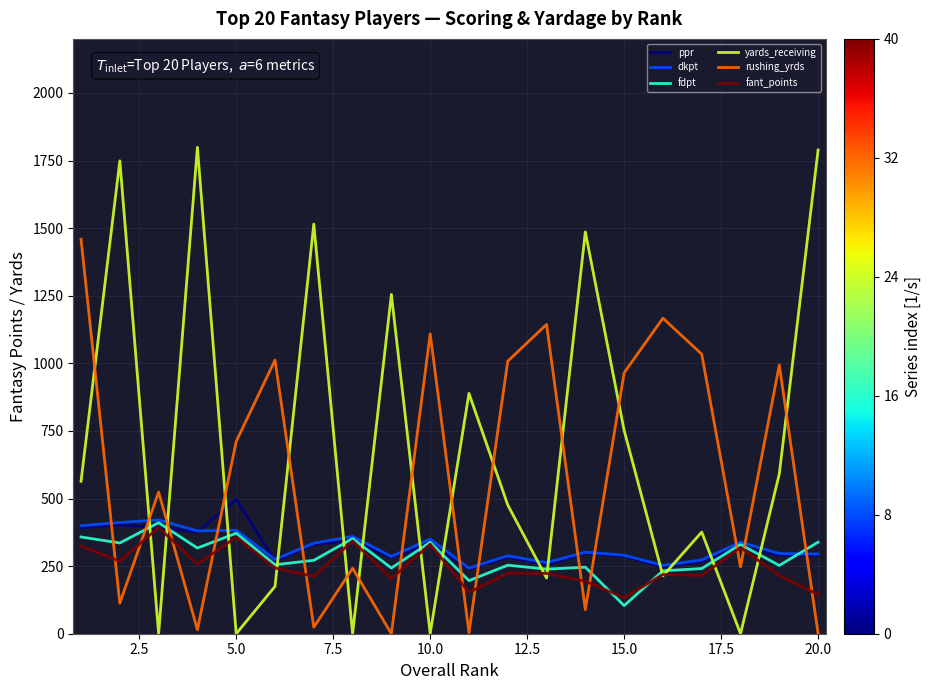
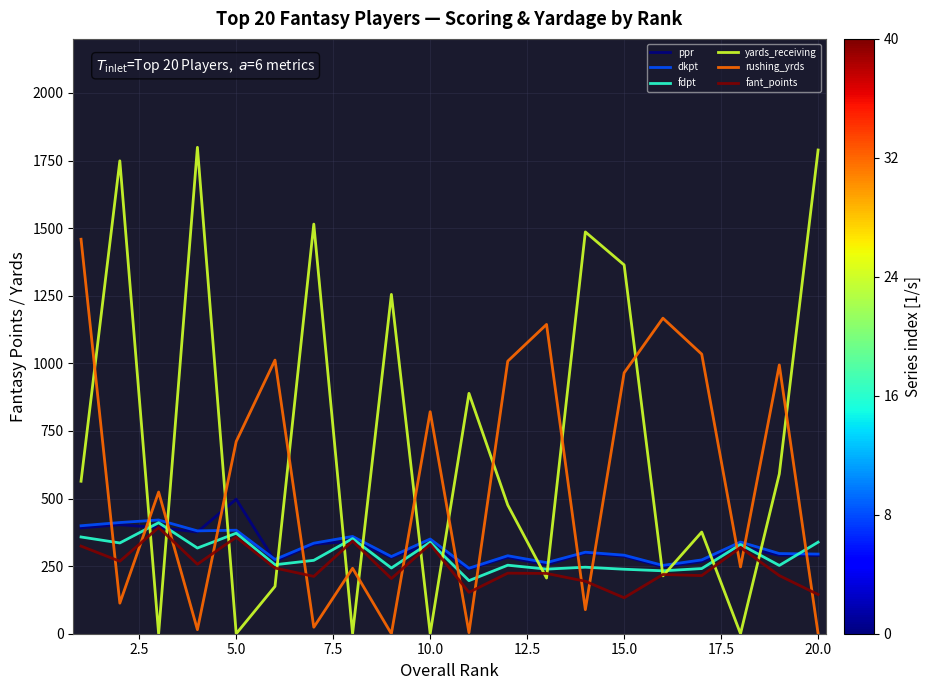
  {
    "ppr": {
      "5.0": 500
    },
    "dkpt": {
      "5.0": 380,
      "10.0": 350
    },
    "fdpt": {
      "5.0": 370,
-     "15.0": 100,
+     "15.0": 240,
      "20.0": 340
    },
    "yards_receiving": {
      "5.0": 0,
      "10.0": 0,
-     "15.0": 750,
+     "15.0": 1360,
      "20.0": 1790
    },
    "rushing_yrds": {
      "5.0": 710,
-     "10.0": 1110,
+     "10.0": 820,
      "15.0": 970,
      "20.0": 0
    },
    "fant_points": {
      "5.0": 360,
      "15.0": 130,
      "20.0": 150
    }
  }
